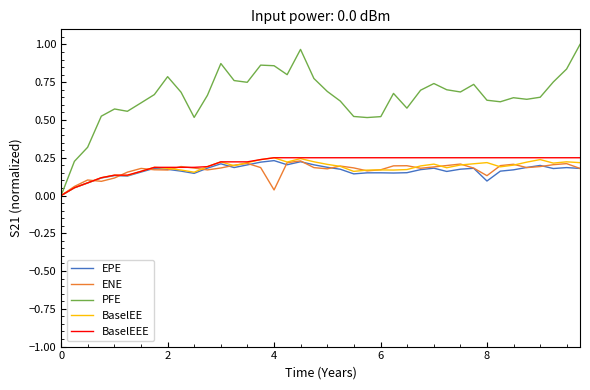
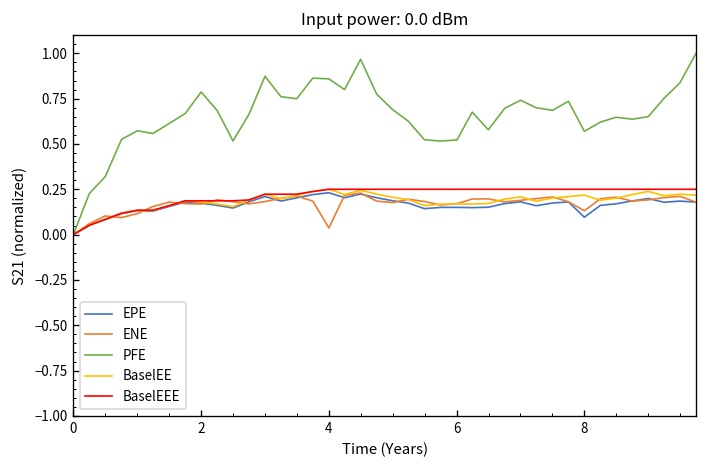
  {
    "EPE": {
      "4": 0.23,
      "8": 0.10
    },
    "ENE": {
      "4": 0.04,
      "8": 0.13
    },
    "PFE": {
      "2": 0.79,
      "4": 0.86,
-     "8": 0.63
+     "8": 0.57
    },
    "BaselEE": {
      "8": 0.22
    },
    "BaselEEE": {
      "8": 0.25
    }
  }
